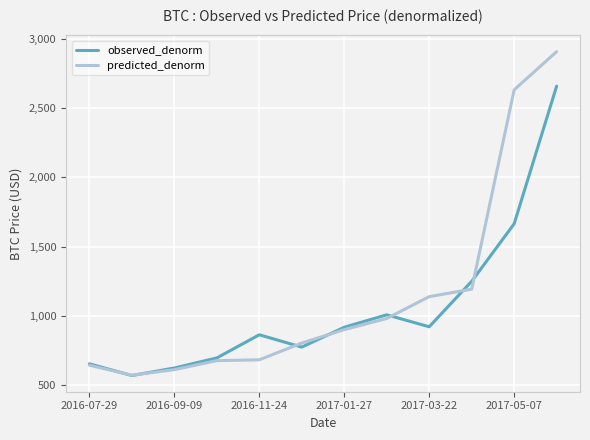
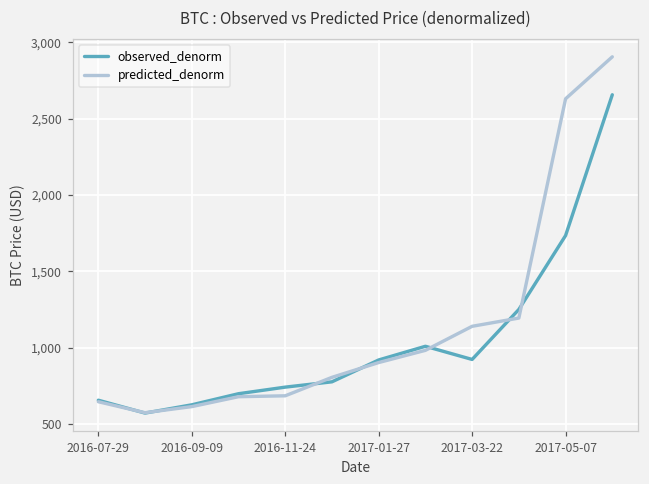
  {
    "observed_denorm": {
-     "2016-11-24": "860",
+     "2016-11-24": "740",
      "2017-03-22": "920",
-     "2017-05-07": "1,660"
+     "2017-05-07": "1,730"
    },
    "predicted_denorm": {
      "2016-11-24": "680",
      "2017-03-22": "1,140",
      "2017-05-07": "2,630"
    }
  }
